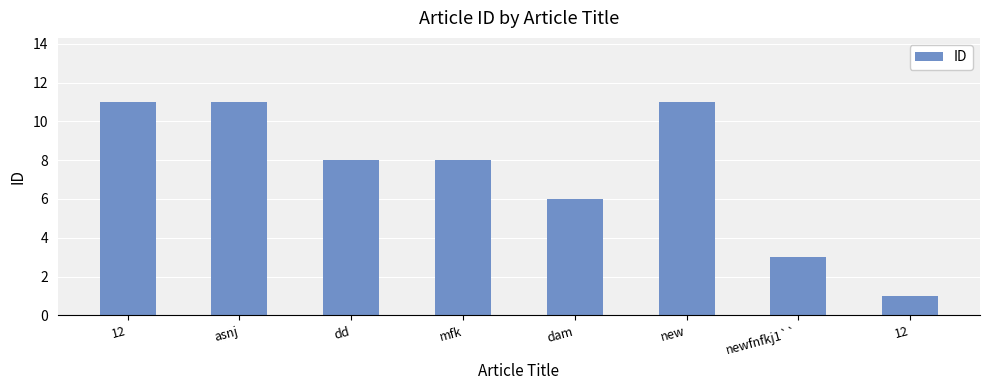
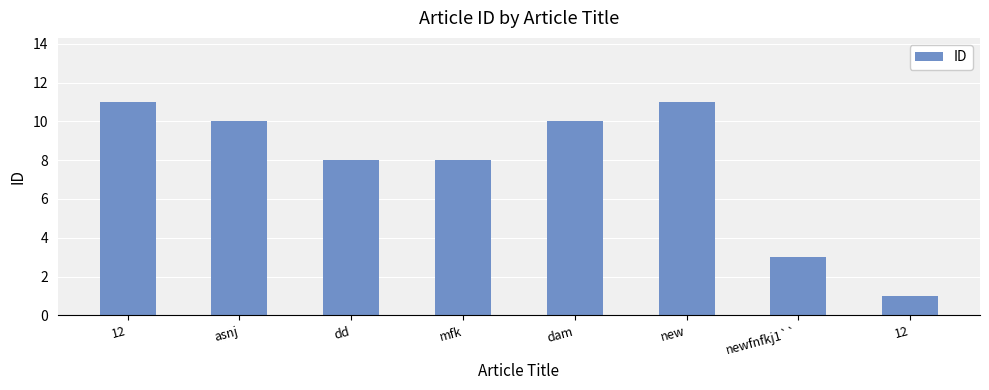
  {
-   "asnj": 11,
+   "asnj": 10,
    "dd": 8,
    "mfk": 8,
-   "dam": 6,
+   "dam": 10,
    "new": 11,
    "newfnfkj1``": 3
  }
